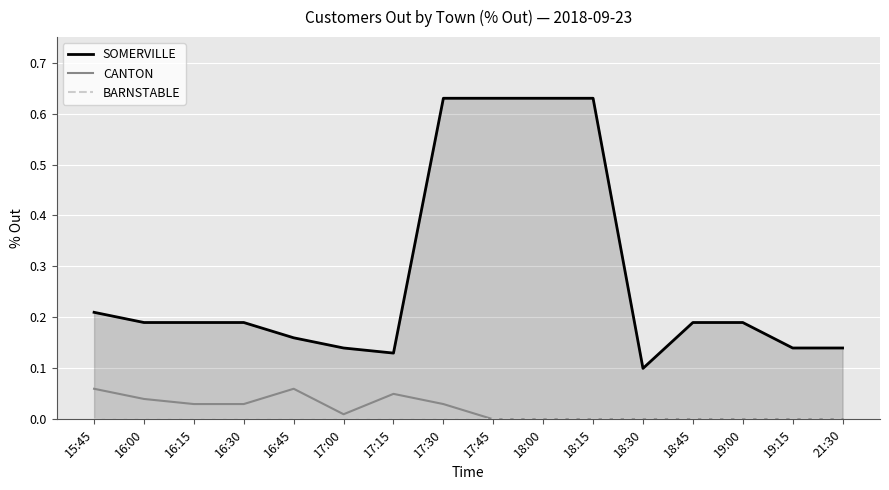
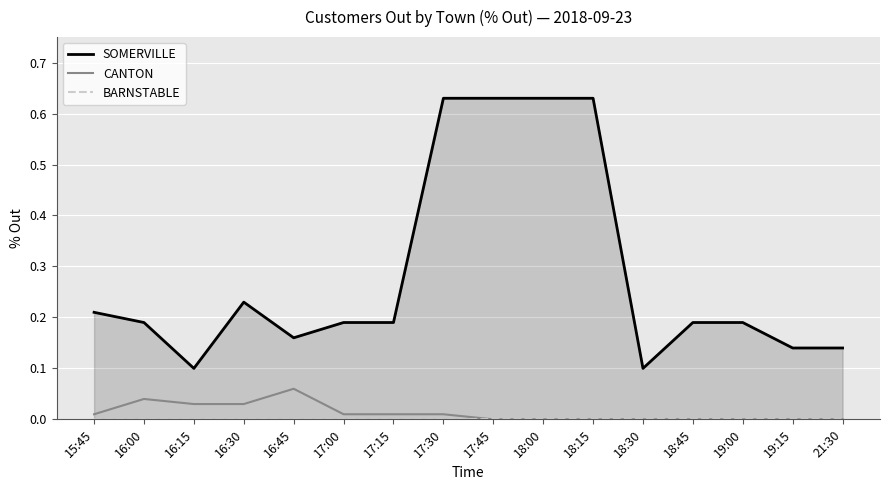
  {
    "SOMERVILLE": {
      "15:45": 0.21,
      "16:00": 0.19,
-     "16:15": 0.19,
-     "16:30": 0.19,
+     "16:15": 0.10,
+     "16:30": 0.23,
      "16:45": 0.16,
-     "17:00": 0.14,
-     "17:15": 0.13,
+     "17:00": 0.19,
+     "17:15": 0.19,
      "17:30": 0.63,
      "17:45": 0.63,
      "18:00": 0.63,
      "18:15": 0.63,
      "18:30": 0.10,
      "18:45": 0.19,
      "19:00": 0.19,
      "19:15": 0.14,
      "21:30": 0.14
    },
    "CANTON": {
-     "15:45": 0.06,
+     "15:45": 0.01,
      "16:00": 0.04,
      "16:15": 0.03,
      "16:30": 0.03,
      "16:45": 0.06,
      "17:00": 0.01,
-     "17:15": 0.05,
-     "17:30": 0.03
+     "17:15": 0.01,
+     "17:30": 0.01
    },
    "BARNSTABLE": {
      "15:45": 0.00,
      "16:00": 0.00,
      "16:15": 0.00,
      "16:30": 0.00,
      "16:45": 0.00,
      "17:00": 0.00,
      "17:15": 0.00,
      "17:30": 0.00
    }
  }
